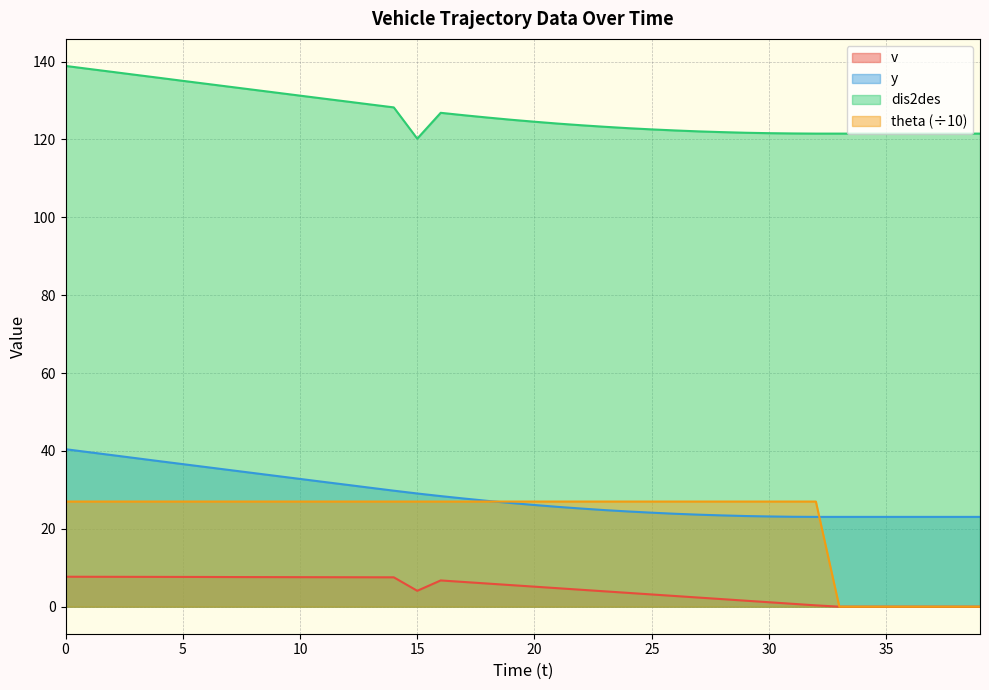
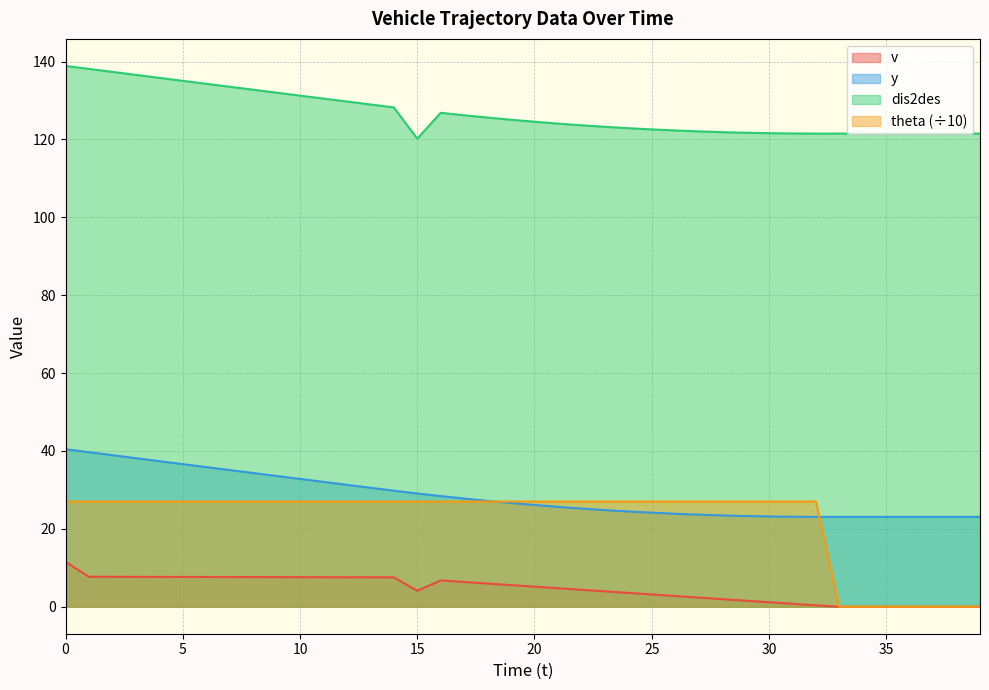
  {
    "v": {
-     "0": 8,
+     "0": 12,
      "5": 8,
      "10": 8,
      "15": 4,
      "20": 5,
      "25": 3,
      "30": 1
    },
    "y": {
      "0": 40,
      "5": 37,
      "10": 33,
      "15": 29,
      "20": 26,
      "25": 24,
      "30": 23,
      "35": 23
    },
    "dis2des": {
      "0": 139,
      "5": 135,
      "10": 131,
      "15": 120,
      "20": 125,
      "25": 123,
      "30": 122
    },
    "theta (÷10)": {
      "0": 27,
      "5": 27,
      "10": 27,
      "15": 27,
      "20": 27,
      "25": 27,
      "30": 27
    }
  }
